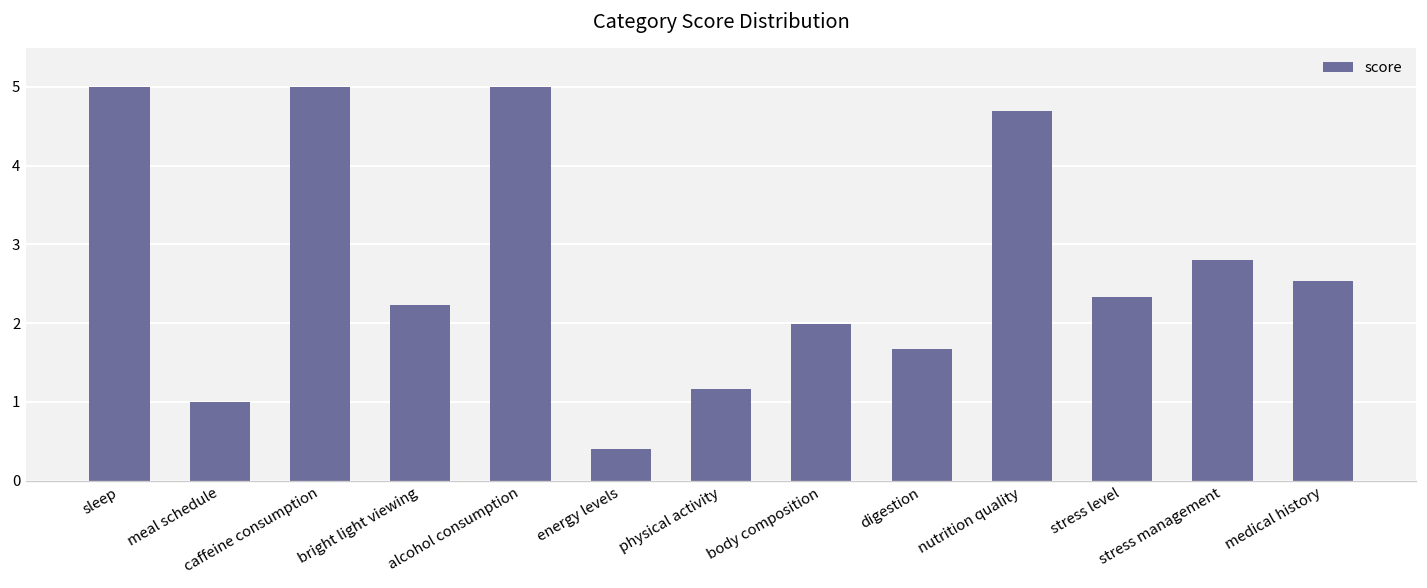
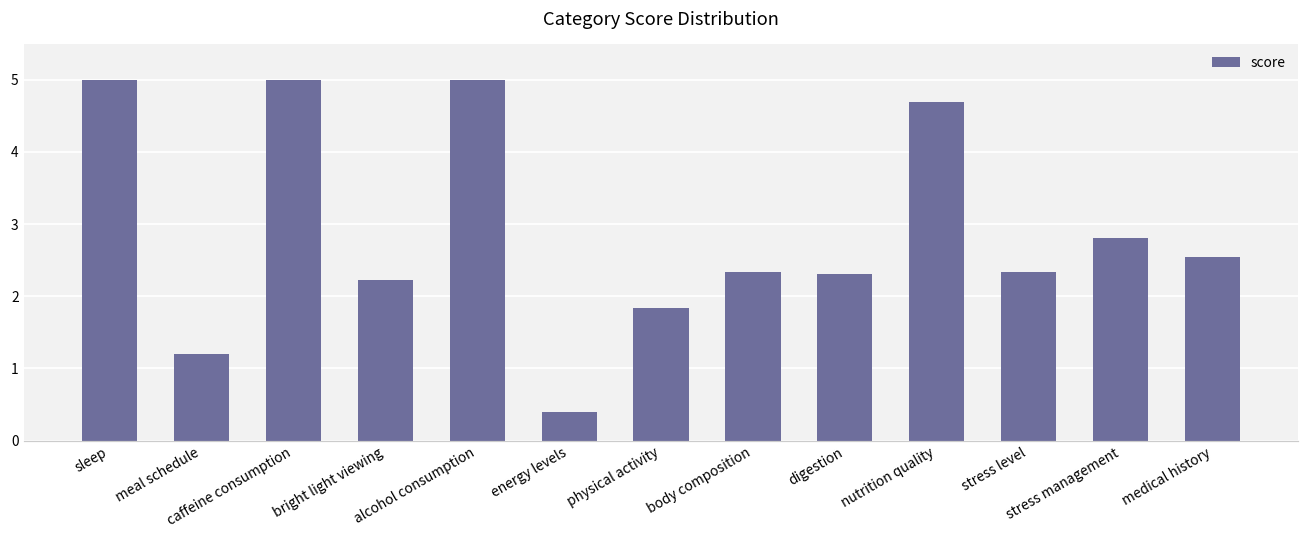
  {
    "sleep": 5.0,
-   "meal schedule": 1.0,
+   "meal schedule": 1.2,
    "caffeine consumption": 5.0,
    "bright light viewing": 2.2,
    "alcohol consumption": 5.0,
    "energy levels": 0.4,
-   "physical activity": 1.2,
-   "body composition": 2.0,
-   "digestion": 1.7,
+   "physical activity": 1.8,
+   "body composition": 2.3,
+   "digestion": 2.3,
    "nutrition quality": 4.7,
    "stress level": 2.3,
    "stress management": 2.8,
    "medical history": 2.5
  }
